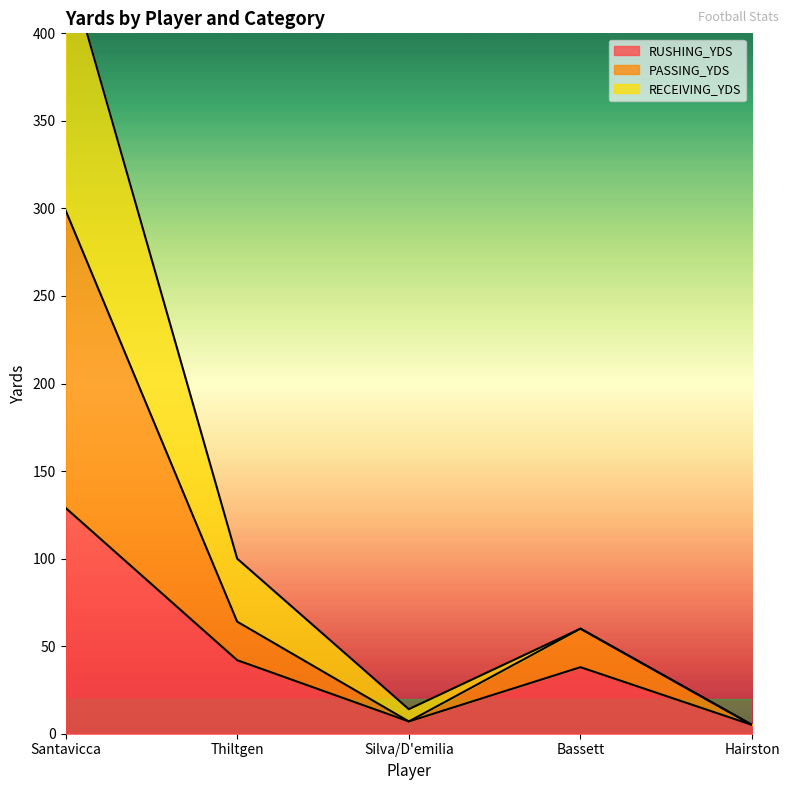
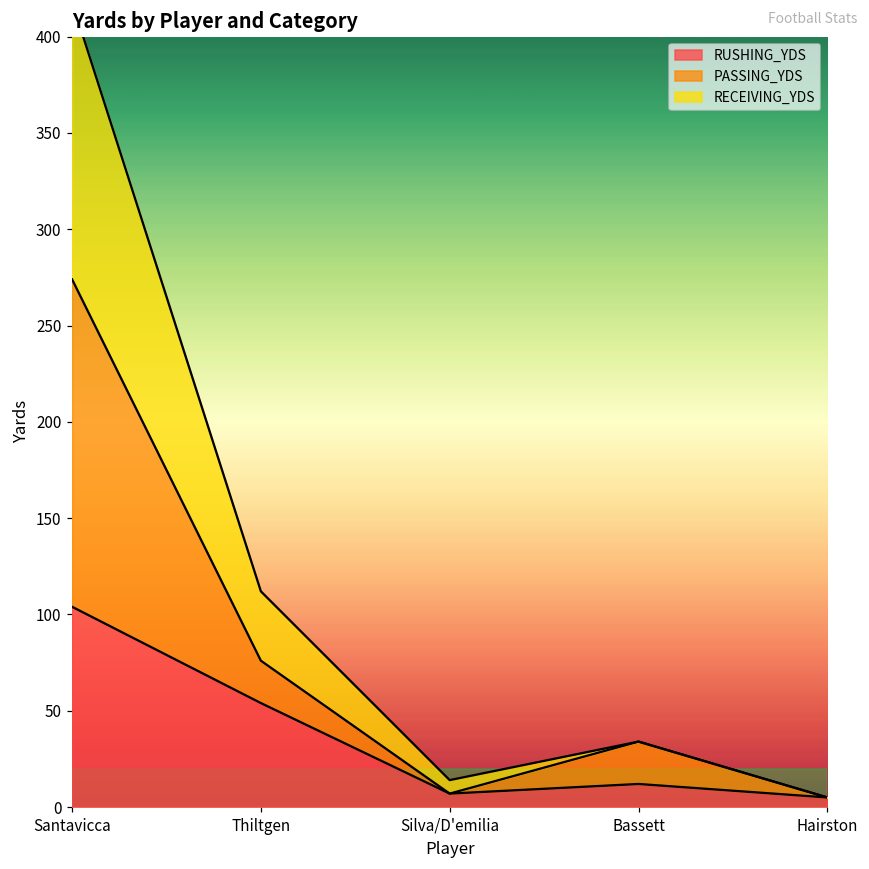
  {
    "RUSHING_YDS": {
-     "Santavicca": 129,
-     "Thiltgen": 42,
-     "Bassett": 38
+     "Santavicca": 104,
+     "Thiltgen": 54,
+     "Bassett": 12
    },
    "PASSING_YDS": {
      "Santavicca": 170,
      "Thiltgen": 22
    },
    "RECEIVING_YDS": {
      "Thiltgen": 36,
      "Silva/D'emilia": 7
    }
  }
